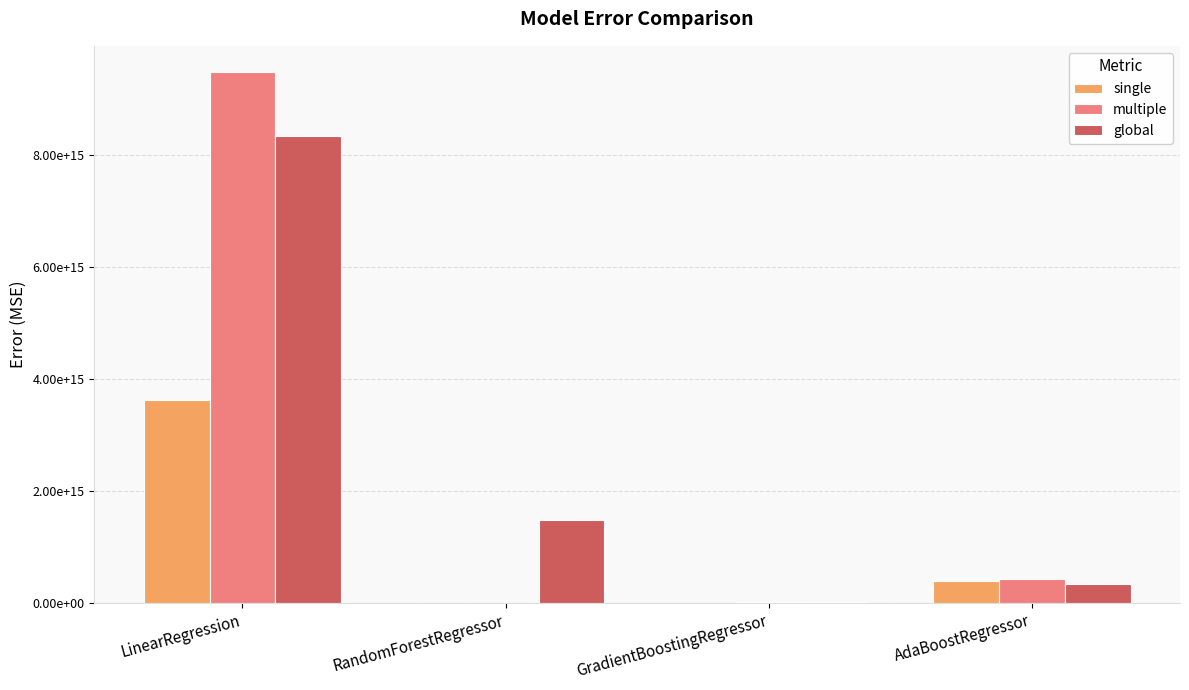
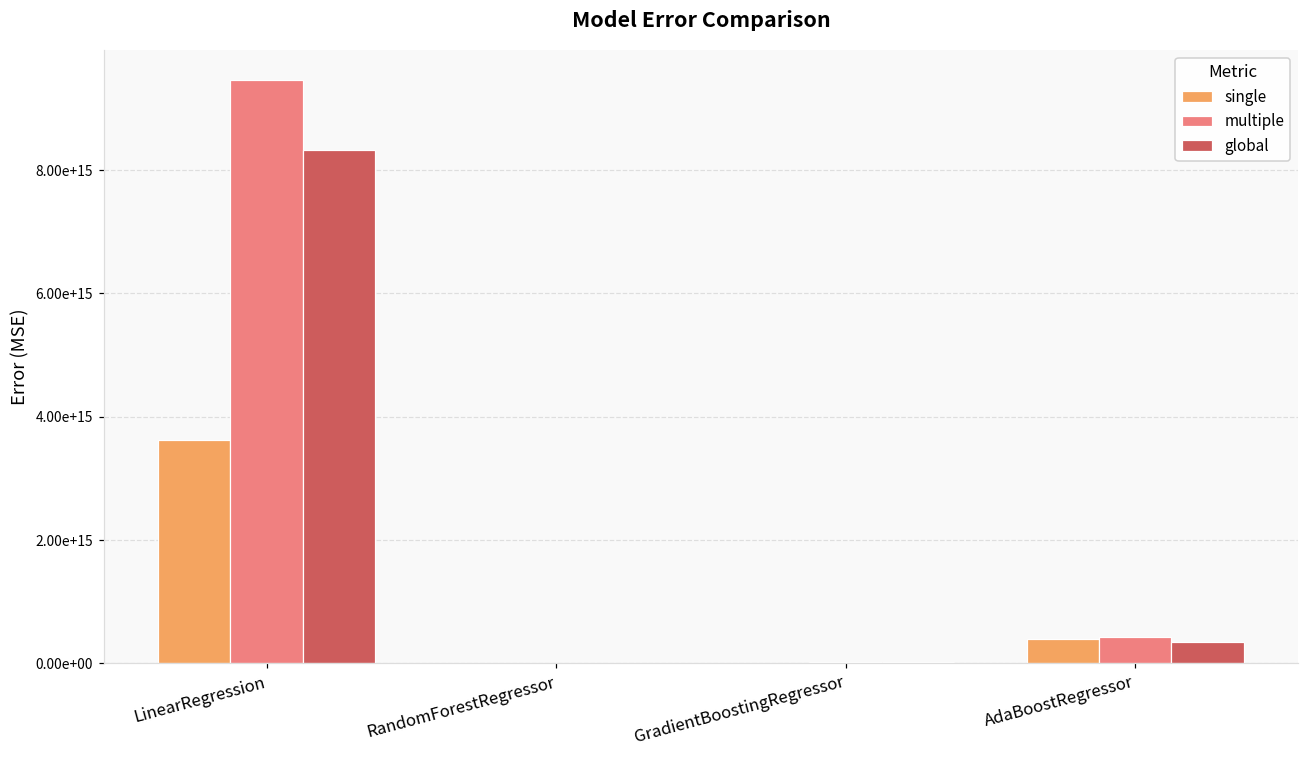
  {
    "global": {
      "LinearRegression": 8300000000000000,
-     "RandomForestRegressor": 1500000000000000,
+     "RandomForestRegressor": 0,
      "AdaBoostRegressor": 300000000000000
    }
  }
